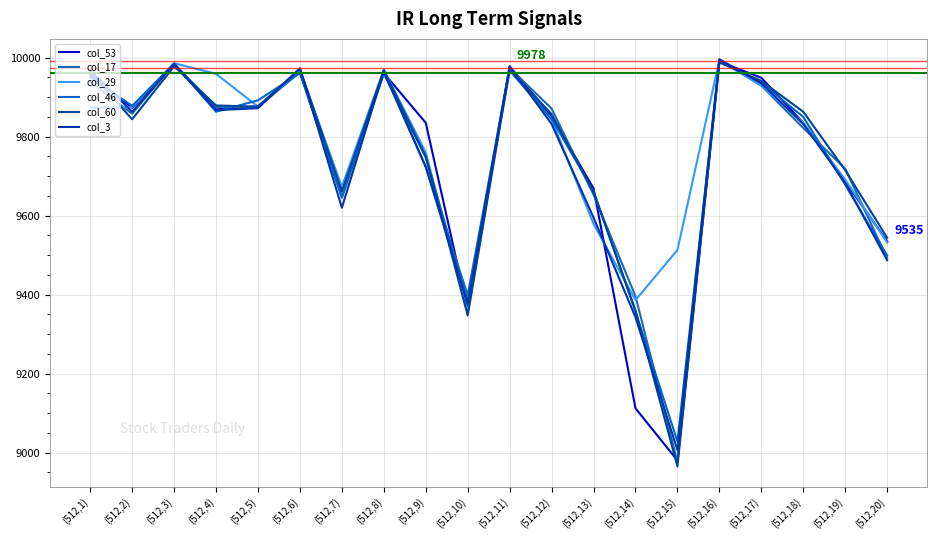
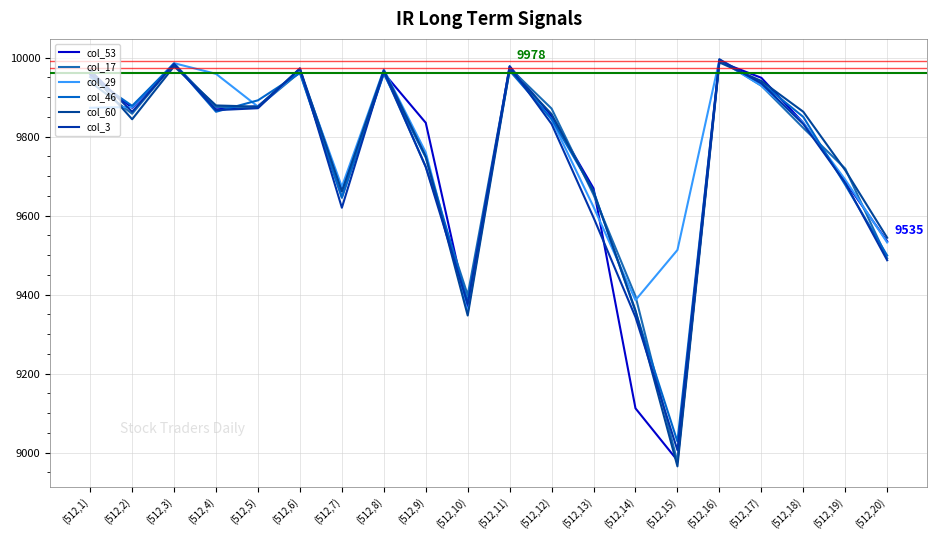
  {
    "col_53": {
      "(512,9)": 9840,
      "(512,13)": 9670,
      "(512,14)": 9110,
      "(512,17)": 9950
    },
    "col_29": {
      "(512,4)": 9960,
      "(512,7)": 9670,
      "(512,9)": 9760,
-     "(512,13)": 9580,
+     "(512,13)": 9620,
      "(512,14)": 9390,
      "(512,15)": 9510
    }
  }
